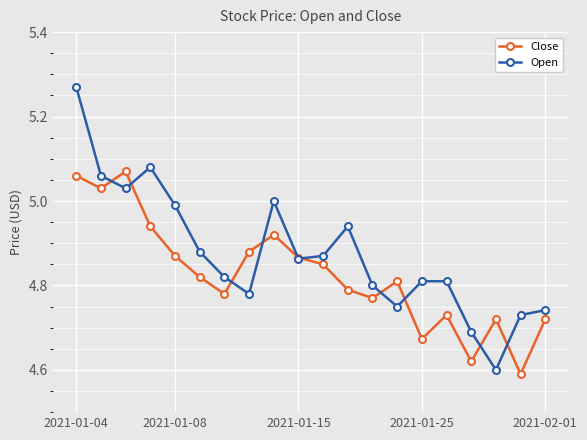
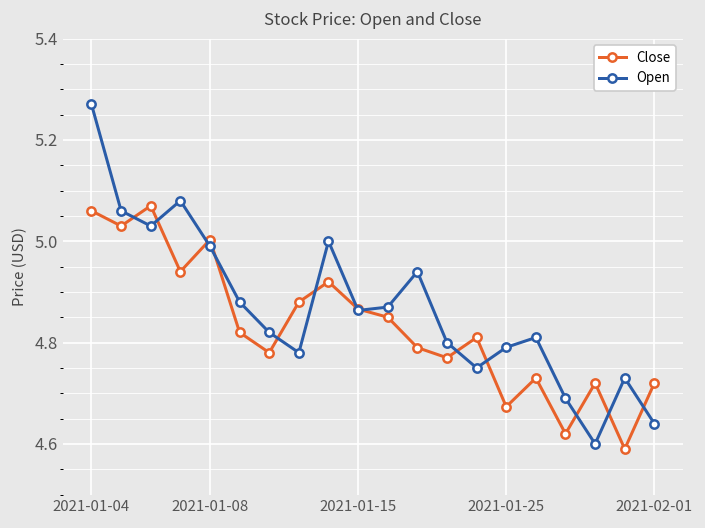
  {
    "Close": {
      "2021-01-04": 5.06,
-     "2021-01-08": 4.87,
+     "2021-01-08": 5.00,
      "2021-01-25": 4.67,
      "2021-02-01": 4.72
    },
    "Open": {
      "2021-01-04": 5.27,
      "2021-01-08": 4.99,
-     "2021-01-25": 4.81,
-     "2021-02-01": 4.74
+     "2021-01-25": 4.79,
+     "2021-02-01": 4.64
    }
  }
